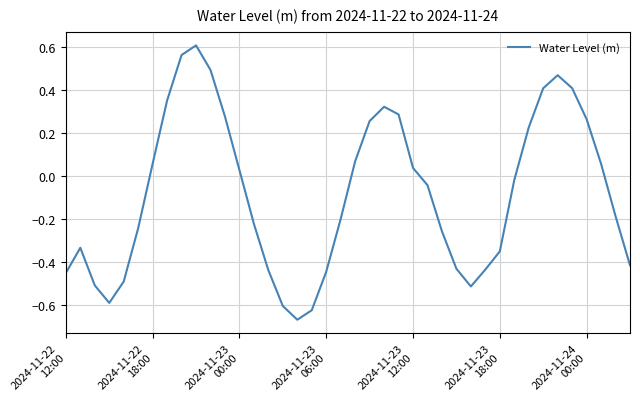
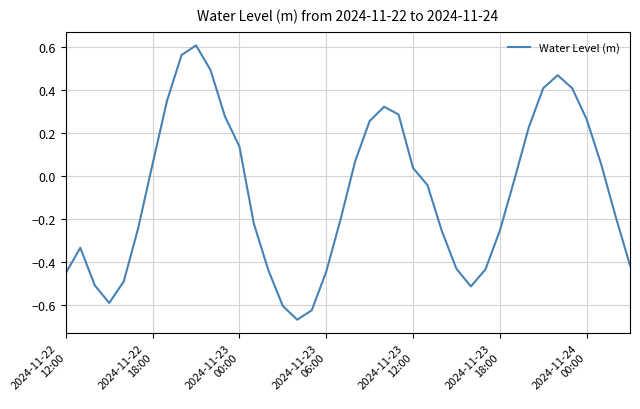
  {
    "2024-11-22 12:00": -0.45,
    "2024-11-22 18:00": 0.06,
-   "2024-11-23 00:00": 0.03,
+   "2024-11-23 00:00": 0.14,
    "2024-11-23 06:00": -0.45,
    "2024-11-23 12:00": 0.04,
-   "2024-11-23 18:00": -0.35,
+   "2024-11-23 18:00": -0.25,
    "2024-11-24 00:00": 0.26
  }
